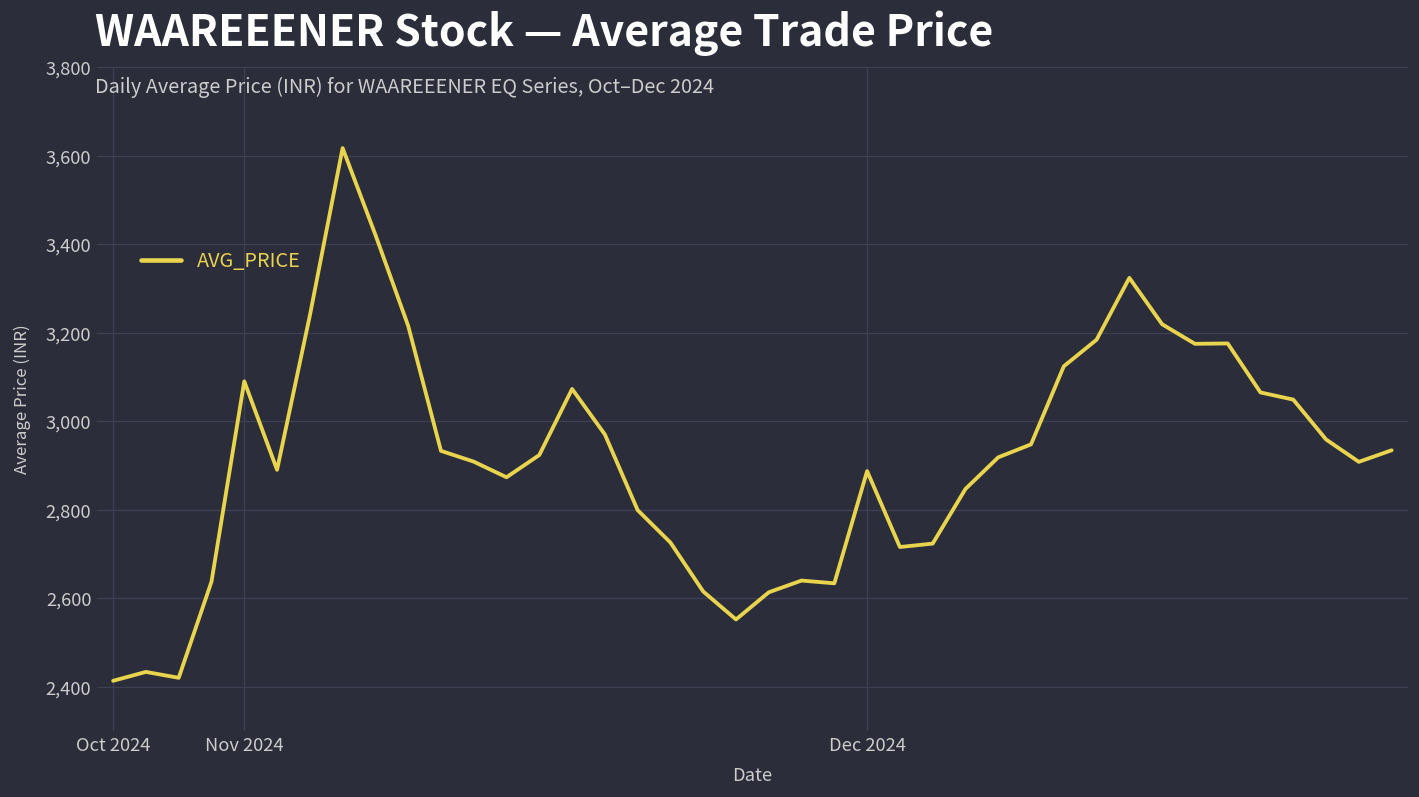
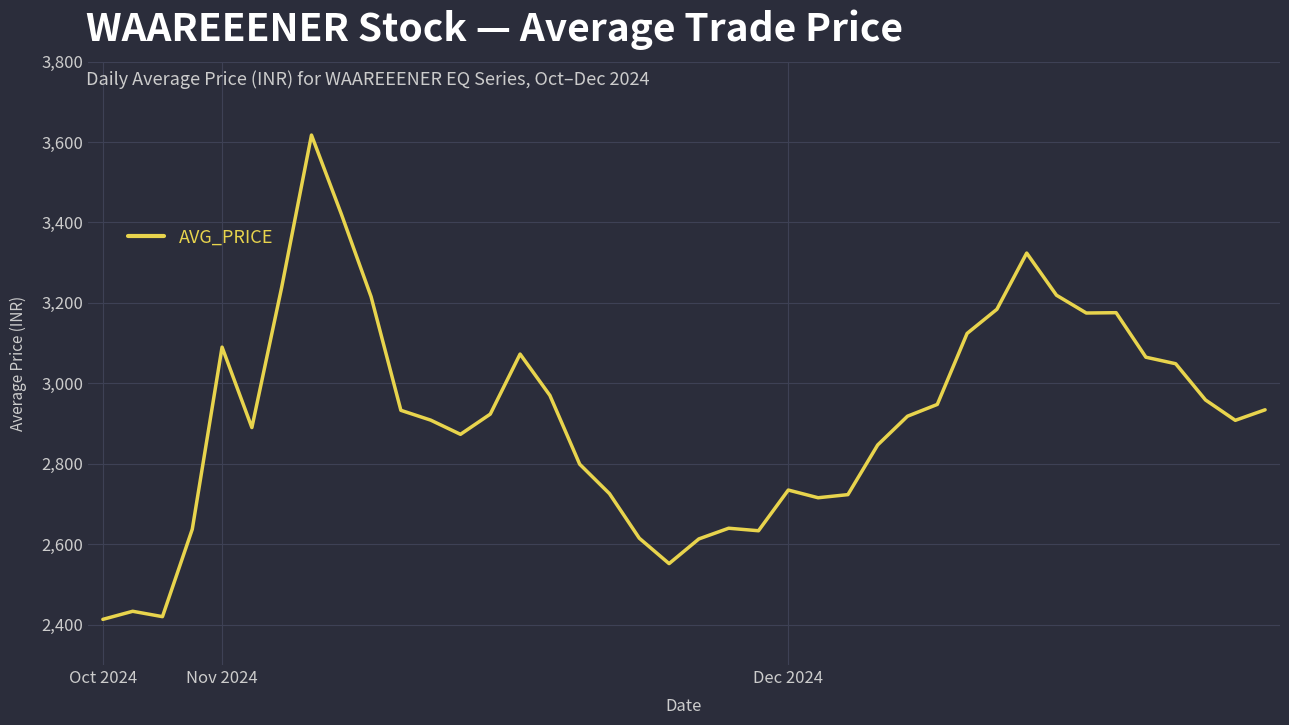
  {
    "Oct 2024": "2,410",
    "Nov 2024": "3,090",
-   "Dec 2024": "2,890"
+   "Dec 2024": "2,730"
  }
